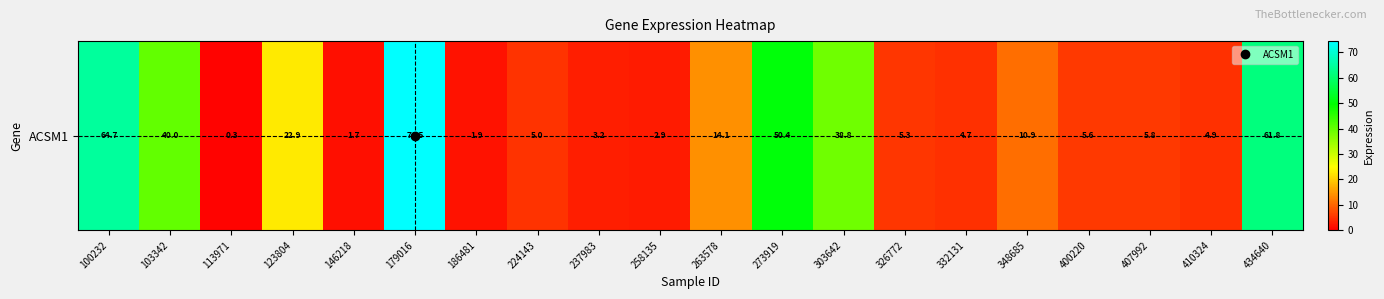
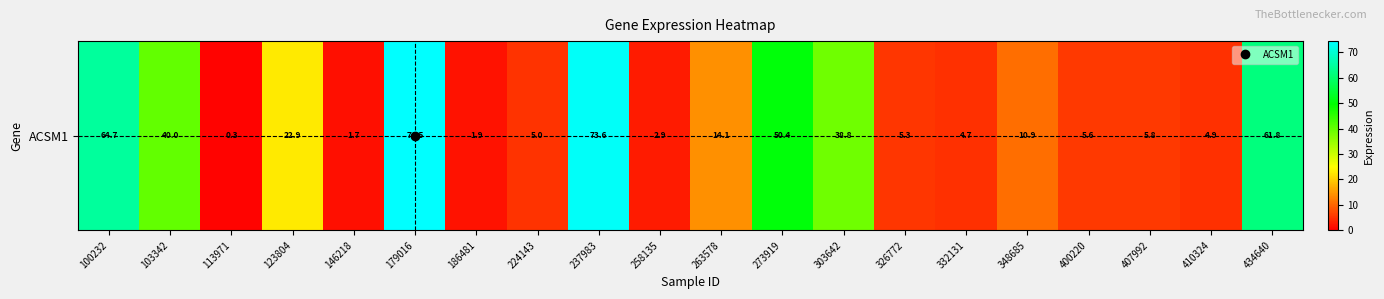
  {
    "ACSM1": {
      "100232": 64.7,
      "103342": 40.0,
      "113971": 0.3,
      "123804": 22.9,
      "146218": 1.7,
      "186481": 1.9,
      "224143": 5.0,
-     "237983": 3.2,
+     "237983": 73.6,
      "258135": 2.9,
      "263578": 14.1,
      "273919": 50.4,
      "303642": 38.8,
      "326772": 5.3,
      "332131": 4.7,
      "348685": 10.9,
      "400220": 5.6,
      "407992": 5.8,
      "410324": 4.9,
      "434640": 61.8
    }
  }
